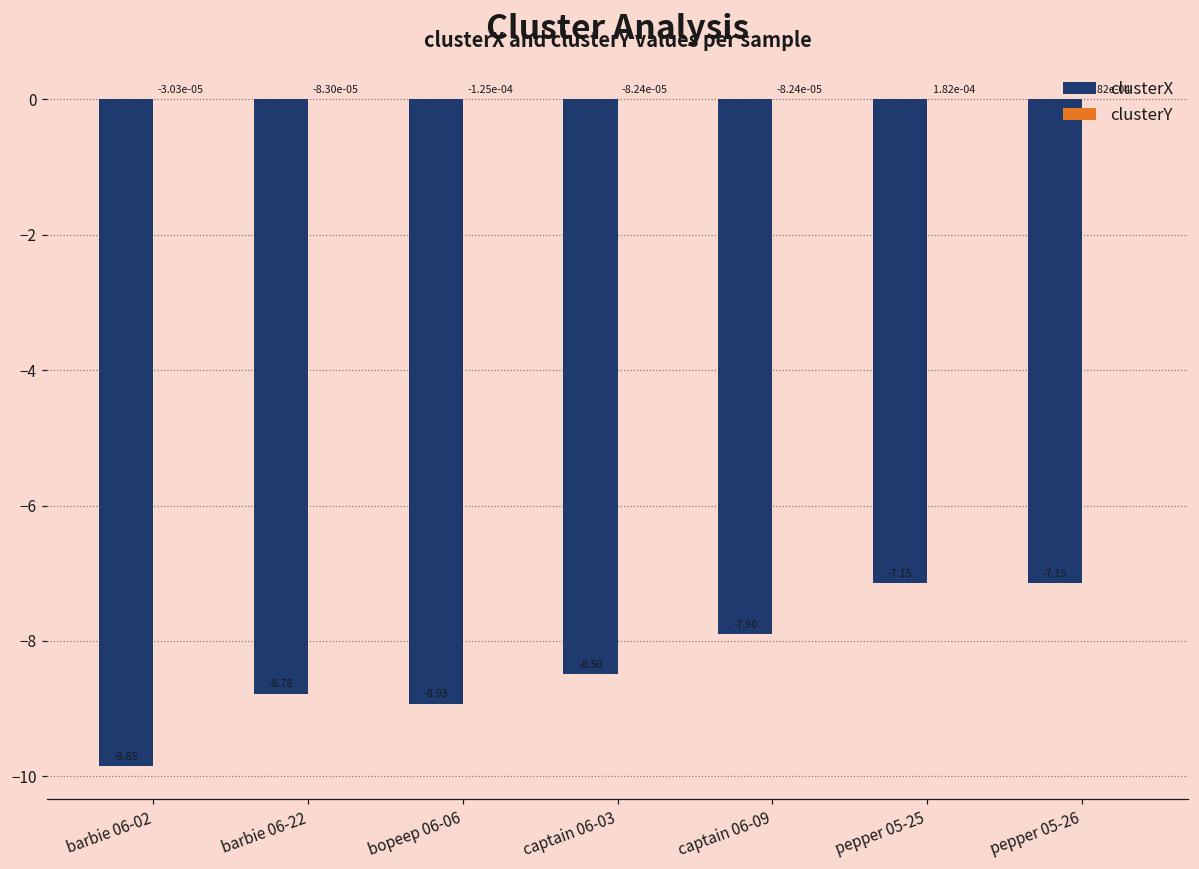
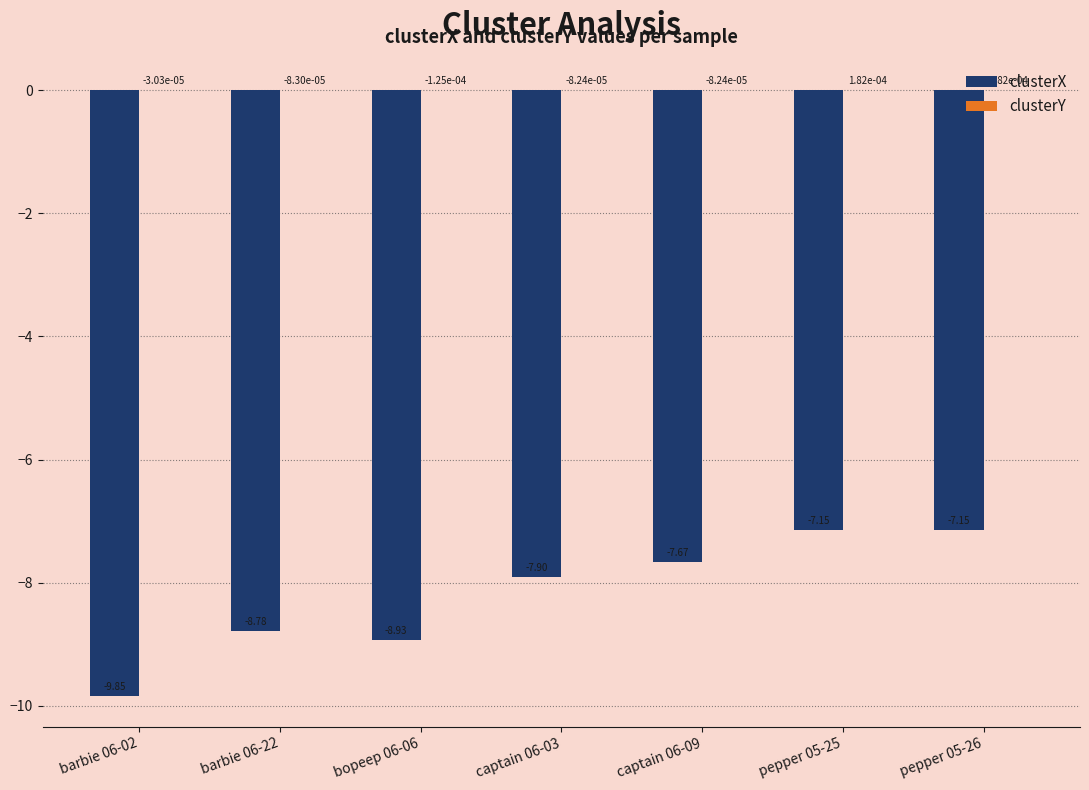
  {
    "clusterX": {
      "barbie 06-02": "-9.85",
      "barbie 06-22": "-8.78",
      "bopeep 06-06": "-8.93",
-     "captain 06-03": "-8.50",
-     "captain 06-09": "-7.90",
+     "captain 06-03": "-7.90",
+     "captain 06-09": "-7.67",
      "pepper 05-25": "-7.15",
      "pepper 05-26": "-7.15"
    },
    "clusterY": {
      "barbie 06-02": "-3.03e-05",
      "barbie 06-22": "-8.30e-05",
      "bopeep 06-06": "-1.25e-04",
      "captain 06-03": "-8.24e-05",
      "captain 06-09": "-8.24e-05",
      "pepper 05-25": "1.82e-04",
      "pepper 05-26": "1.82e-04"
    }
  }
